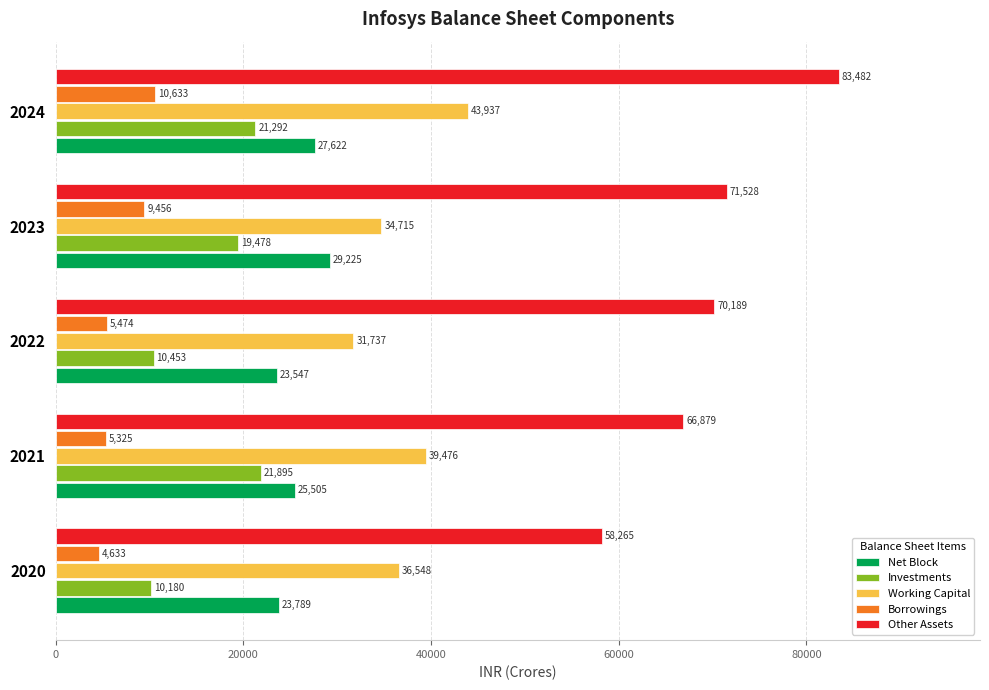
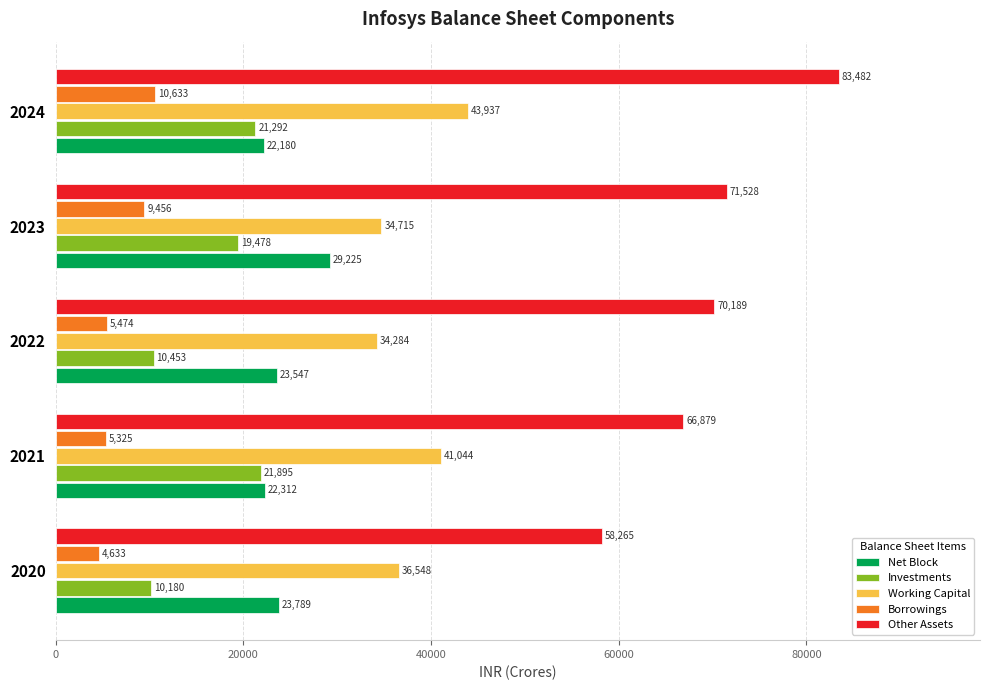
  {
    "Net Block": {
-     "2024": "27,622",
+     "2024": "22,180",
      "2023": "29,225",
      "2022": "23,547",
-     "2021": "25,505",
+     "2021": "22,312",
      "2020": "23,789"
    },
    "Investments": {
      "2024": "21,292",
      "2023": "19,478",
      "2022": "10,453",
      "2021": "21,895",
      "2020": "10,180"
    },
    "Working Capital": {
      "2024": "43,937",
      "2023": "34,715",
-     "2022": "31,737",
-     "2021": "39,476",
+     "2022": "34,284",
+     "2021": "41,044",
      "2020": "36,548"
    },
    "Borrowings": {
      "2024": "10,633",
      "2023": "9,456",
      "2022": "5,474",
      "2021": "5,325",
      "2020": "4,633"
    },
    "Other Assets": {
      "2024": "83,482",
      "2023": "71,528",
      "2022": "70,189",
      "2021": "66,879",
      "2020": "58,265"
    }
  }
